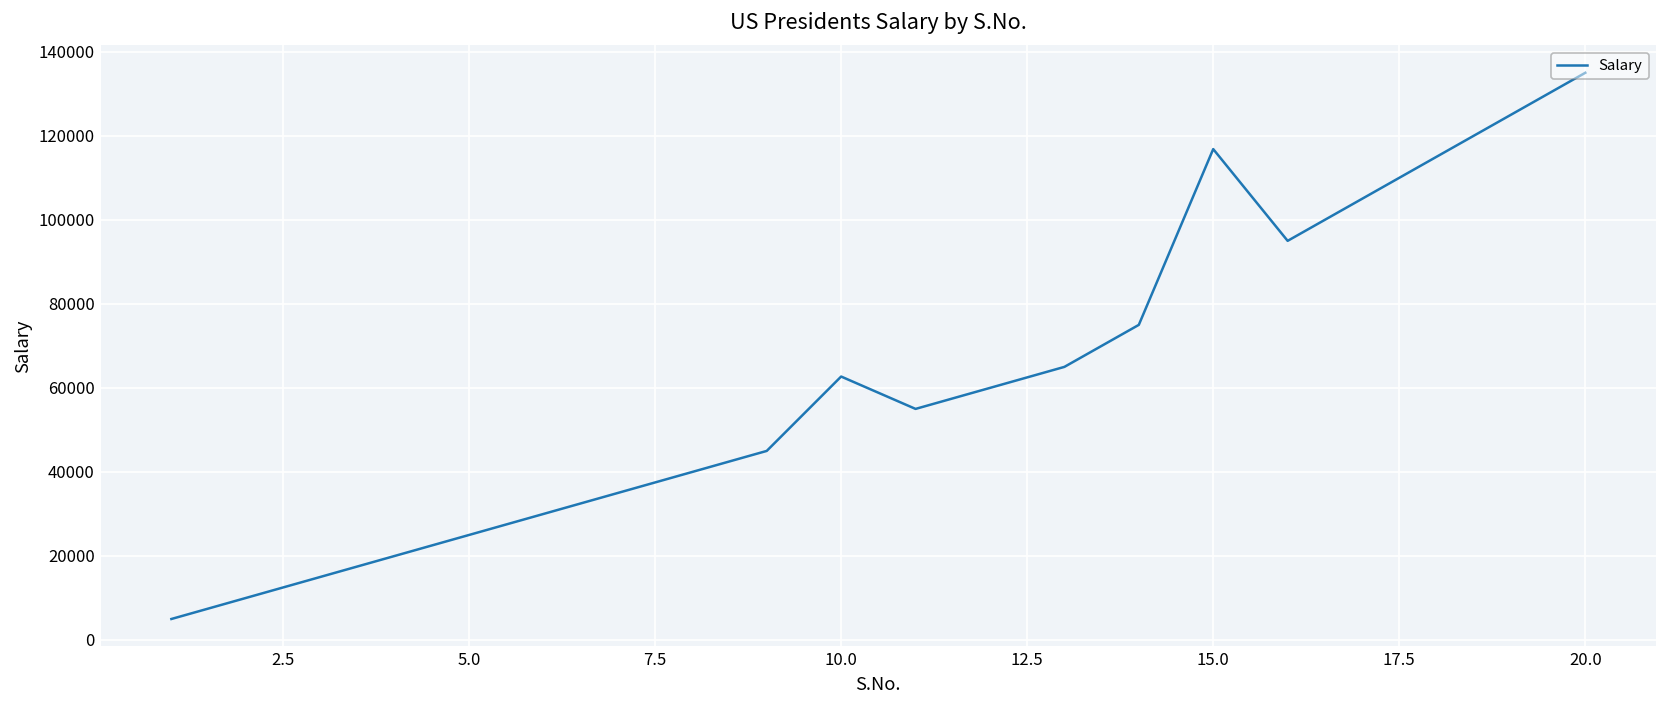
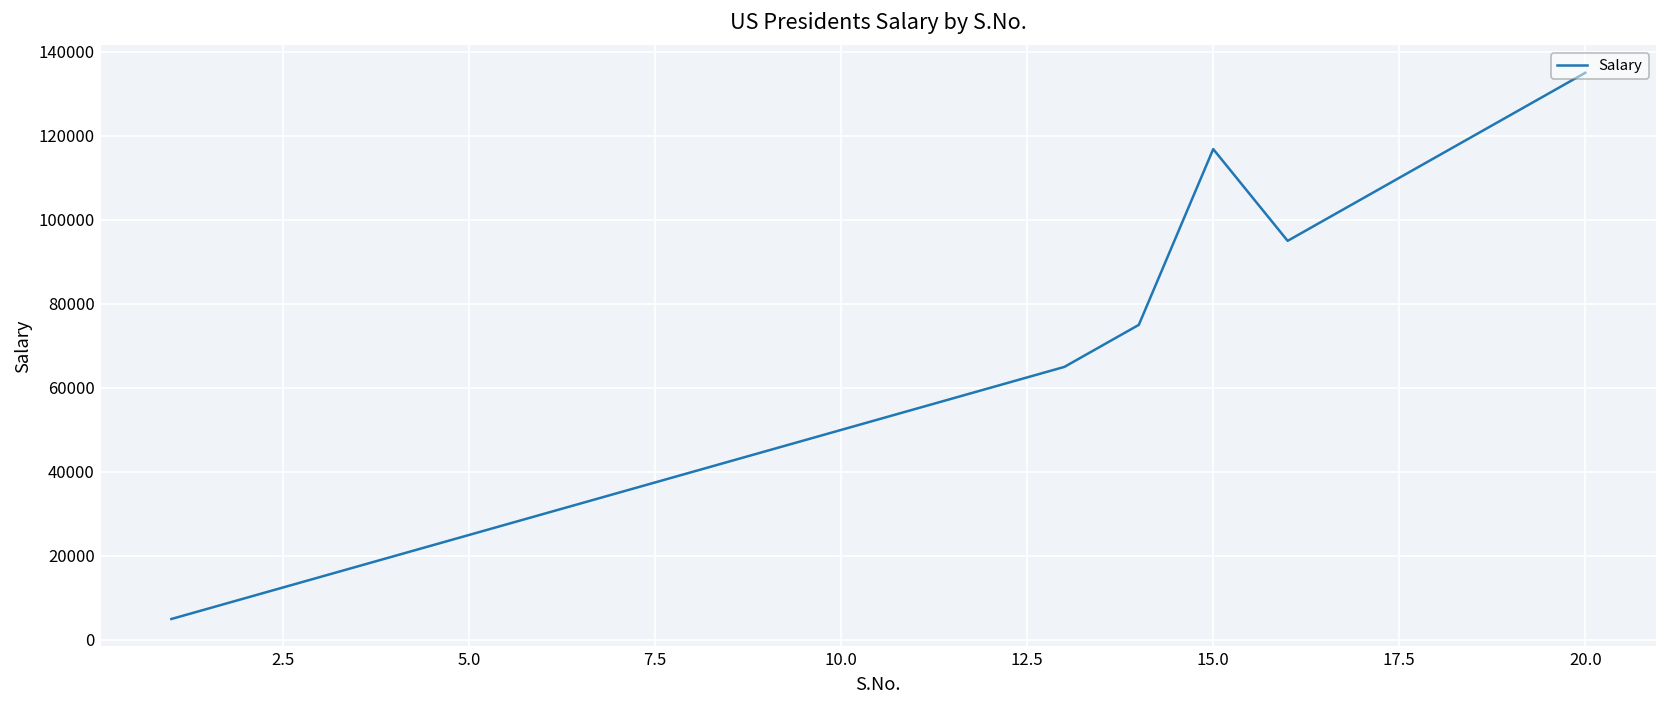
  {
    "5.0": 25000,
-   "10.0": 63000,
+   "10.0": 50000,
    "15.0": 117000
  }
